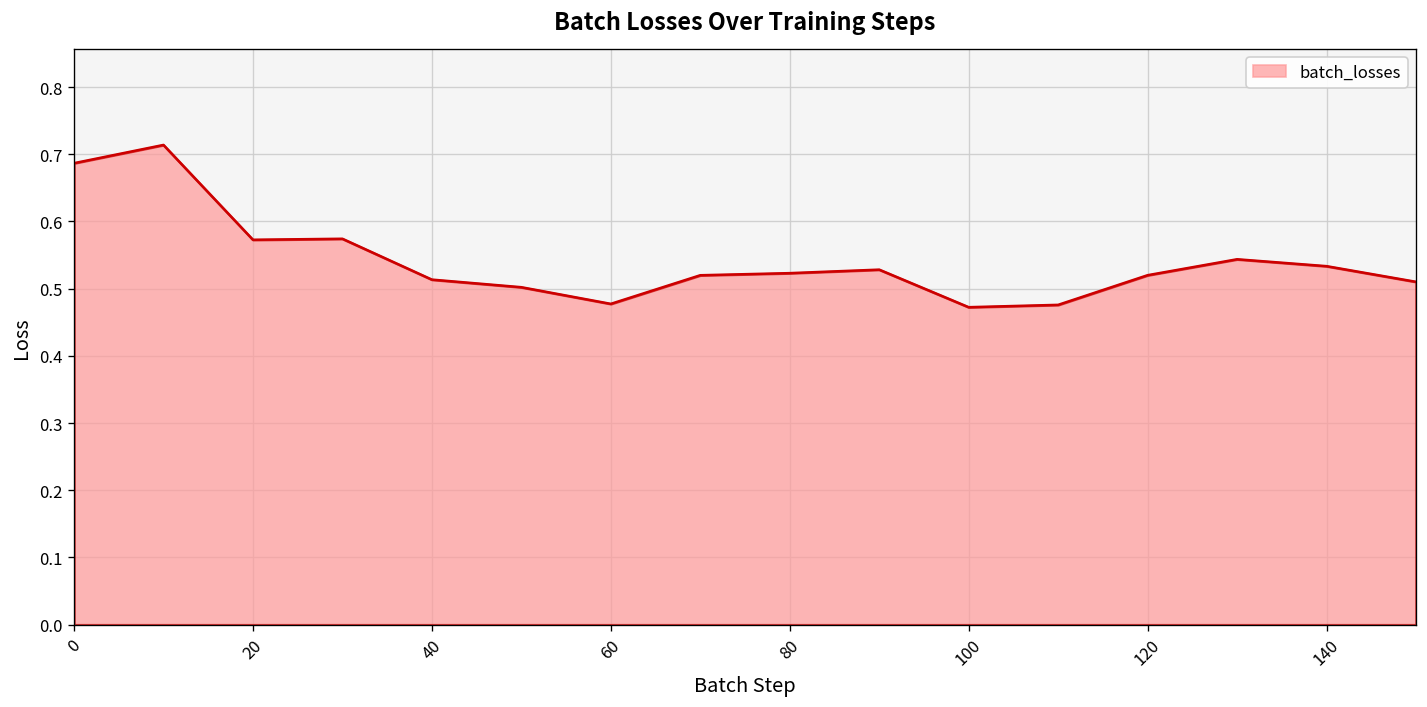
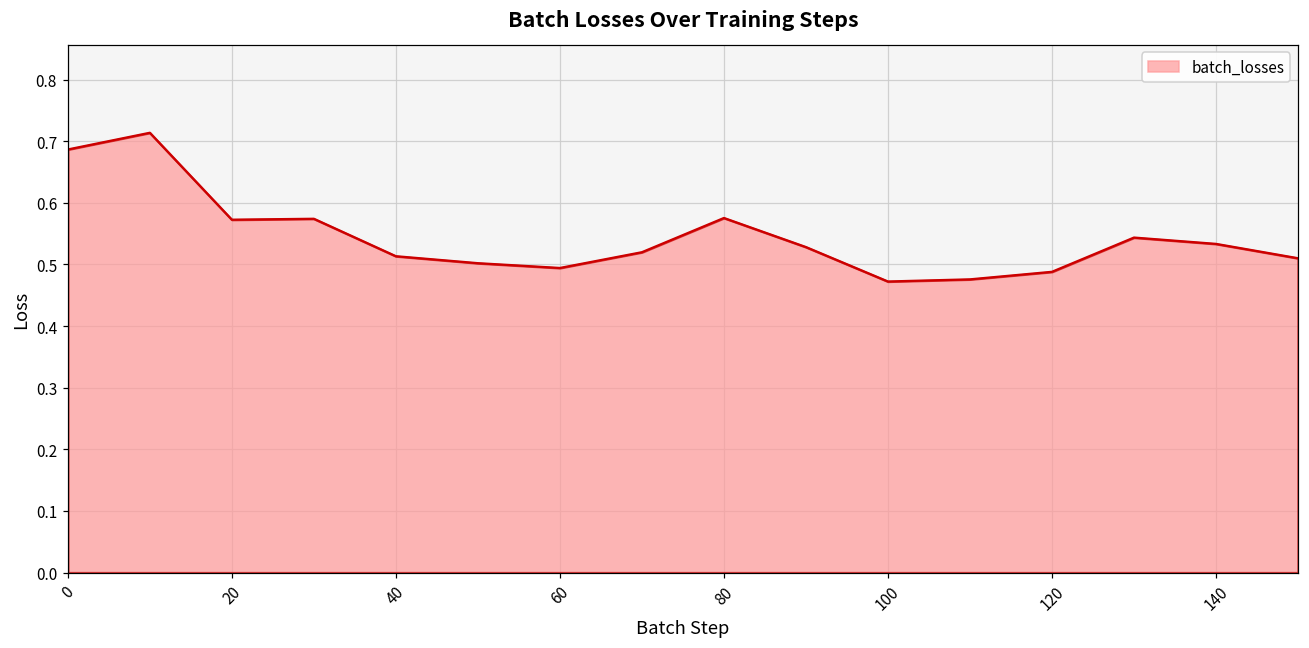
  {
    "0": 0.69,
    "20": 0.57,
    "40": 0.51,
-   "60": 0.48,
-   "80": 0.52,
+   "60": 0.49,
+   "80": 0.58,
    "100": 0.47,
-   "120": 0.52,
+   "120": 0.49,
    "140": 0.53
  }
